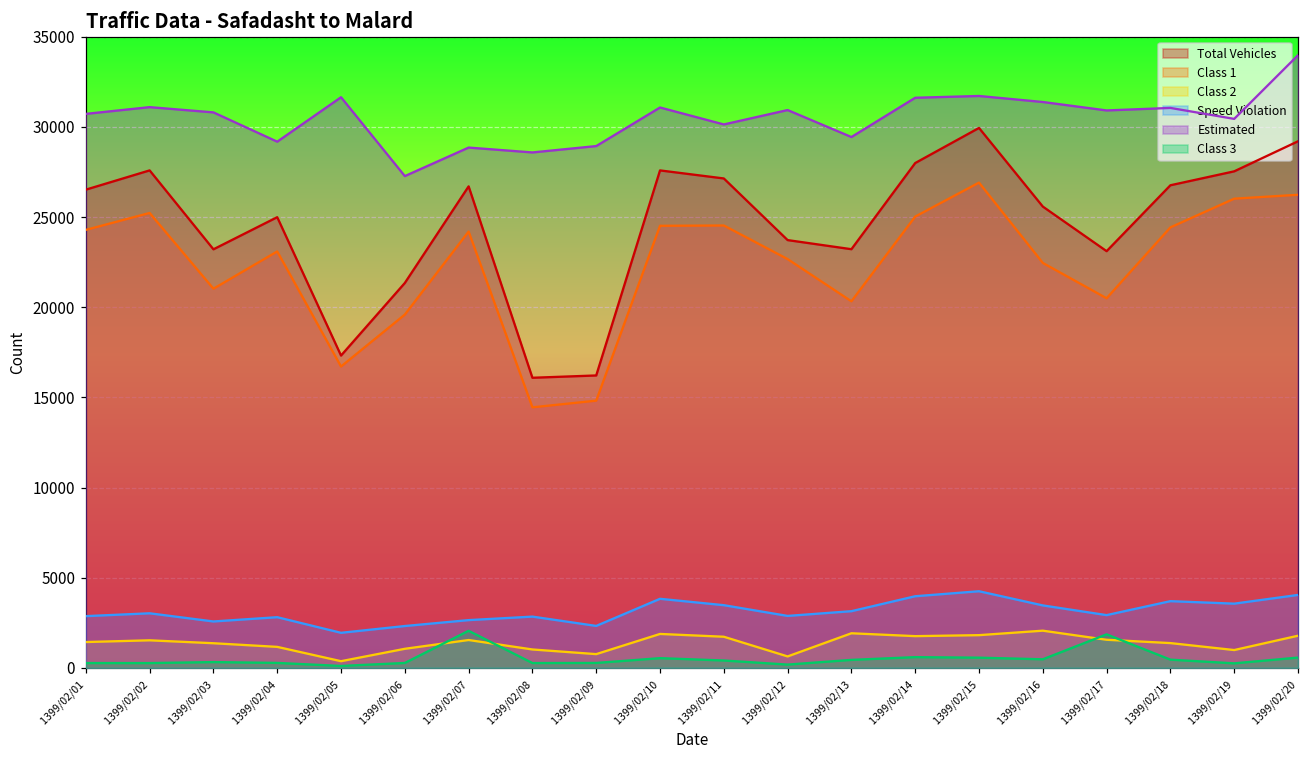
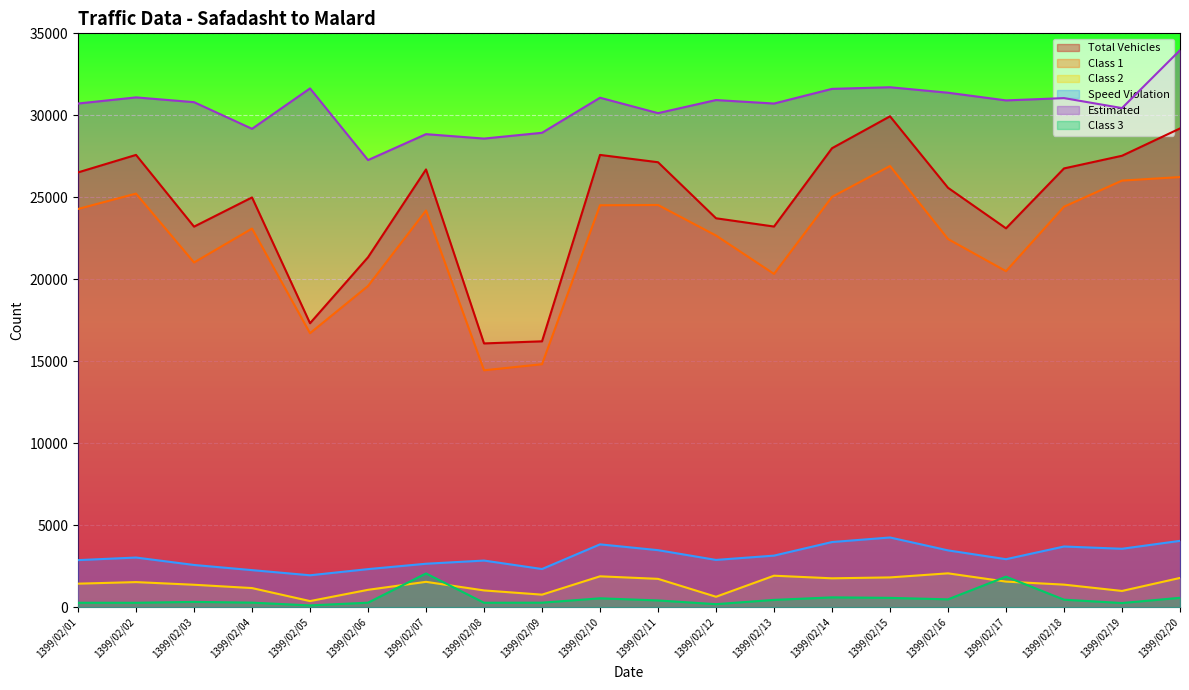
  {
    "Speed Violation": {
      "1399/02/01": 2900,
      "1399/02/02": 3000,
      "1399/02/03": 2600,
-     "1399/02/04": 2800,
+     "1399/02/04": 2300,
      "1399/02/05": 1900,
      "1399/02/06": 2300,
      "1399/02/07": 2600,
      "1399/02/08": 2800,
      "1399/02/09": 2300,
      "1399/02/10": 3800,
      "1399/02/11": 3500,
      "1399/02/12": 2900,
      "1399/02/13": 3100,
      "1399/02/14": 4000,
      "1399/02/15": 4200,
      "1399/02/16": 3500,
      "1399/02/17": 2900,
      "1399/02/18": 3700,
      "1399/02/19": 3600,
      "1399/02/20": 4000
    },
    "Estimated": {
      "1399/02/01": 30700,
      "1399/02/02": 31100,
      "1399/02/03": 30800,
      "1399/02/04": 29200,
      "1399/02/05": 31600,
      "1399/02/06": 27300,
      "1399/02/07": 28900,
      "1399/02/08": 28600,
      "1399/02/09": 28900,
      "1399/02/10": 31100,
      "1399/02/11": 30100,
      "1399/02/12": 30900,
-     "1399/02/13": 29400,
+     "1399/02/13": 30700,
      "1399/02/14": 31600,
      "1399/02/15": 31700,
      "1399/02/16": 31400,
      "1399/02/17": 30900,
      "1399/02/20": 34000
    },
    "Class 3": {
      "1399/02/01": 300,
      "1399/02/02": 300,
      "1399/02/03": 300,
      "1399/02/04": 300,
      "1399/02/05": 100,
      "1399/02/06": 300,
      "1399/02/07": 2100,
      "1399/02/08": 300,
      "1399/02/09": 300,
      "1399/02/10": 500,
      "1399/02/11": 400,
      "1399/02/12": 200,
      "1399/02/13": 400,
      "1399/02/14": 600,
      "1399/02/15": 600,
      "1399/02/16": 500,
      "1399/02/17": 1900,
      "1399/02/18": 500,
      "1399/02/19": 300,
      "1399/02/20": 600
    }
  }
